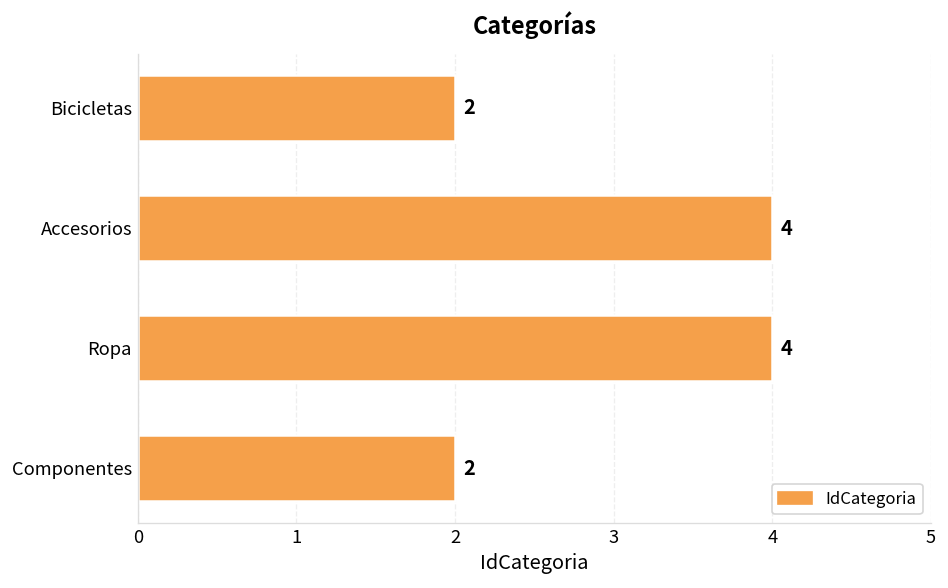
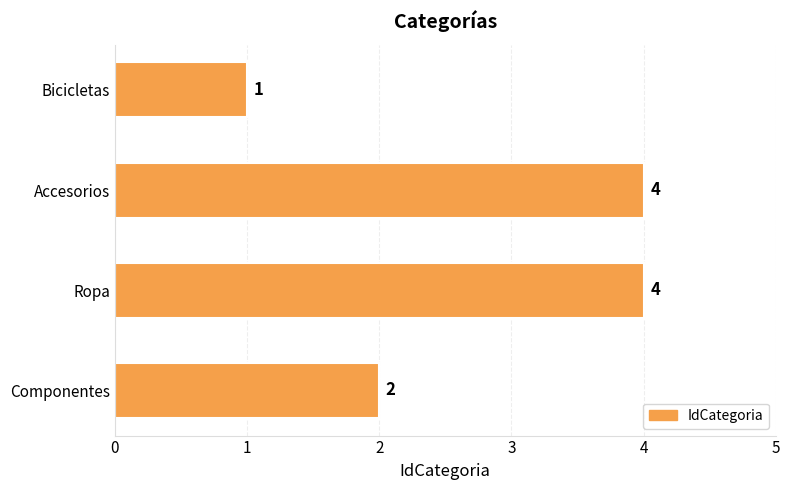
  {
-   "Bicicletas": 2,
+   "Bicicletas": 1,
    "Accesorios": 4,
    "Ropa": 4,
    "Componentes": 2
  }
